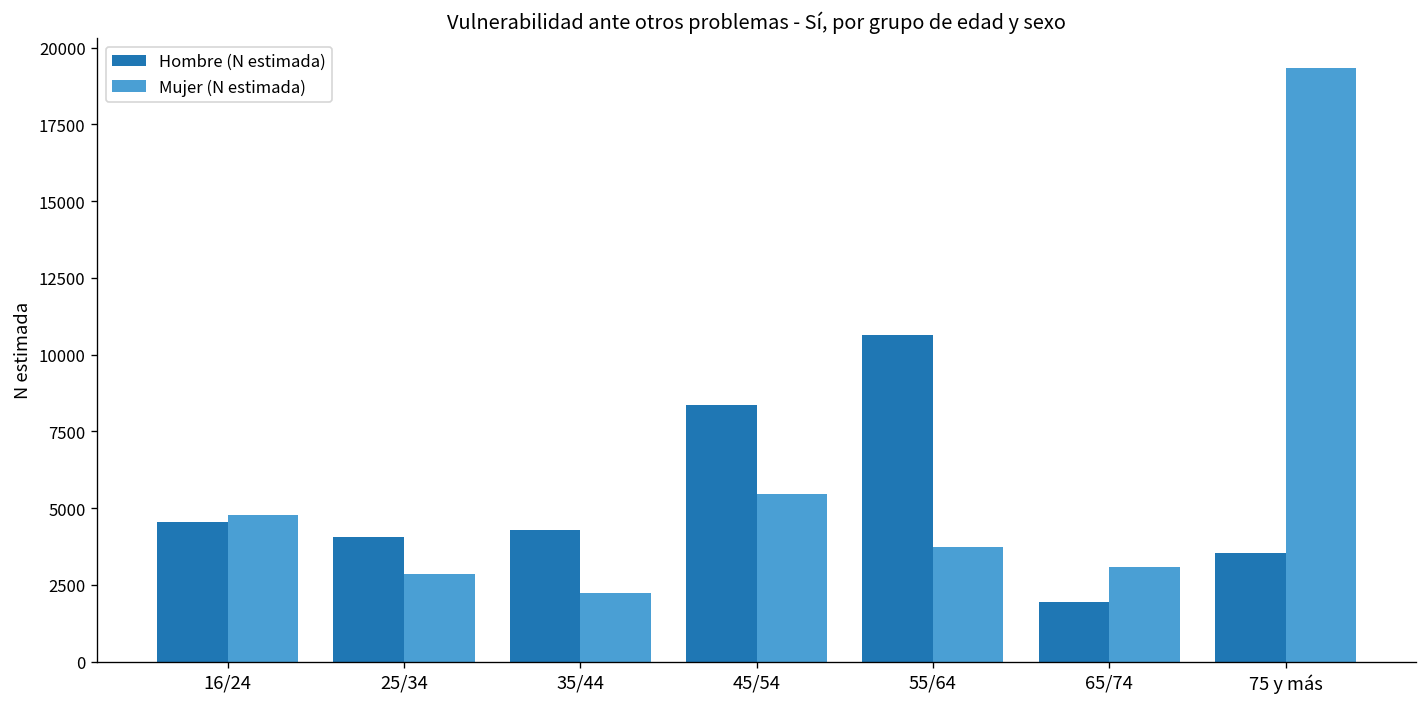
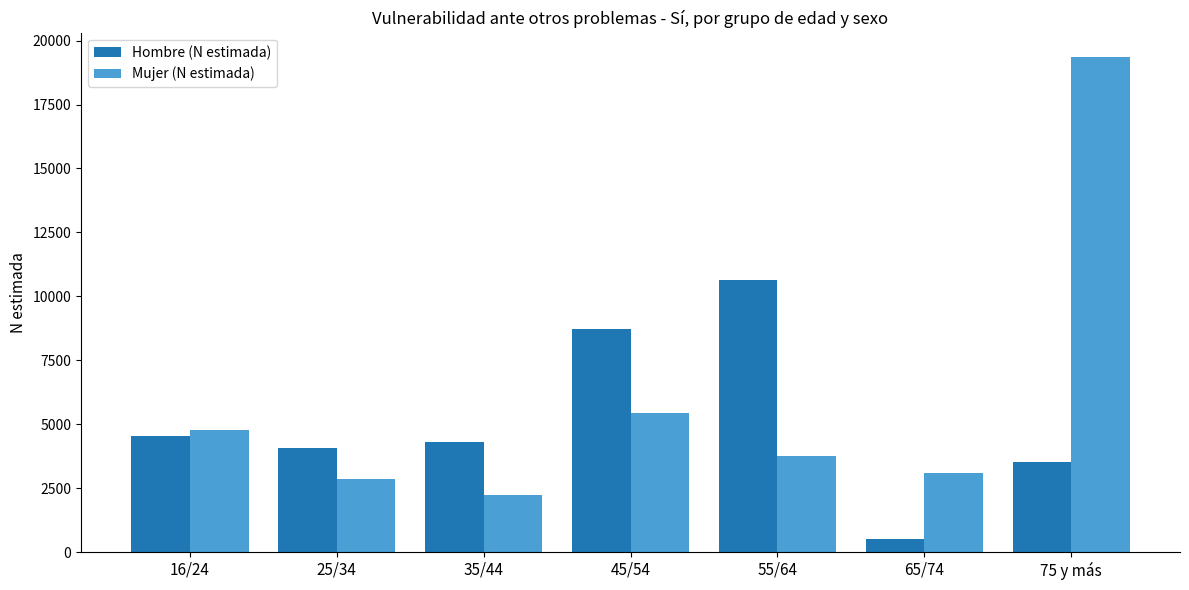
  {
    "Hombre (N estimada)": {
      "16/24": 4500,
      "25/34": 4100,
      "35/44": 4300,
-     "45/54": 8400,
+     "45/54": 8700,
      "55/64": 10600,
-     "65/74": 1900,
+     "65/74": 500,
      "75 y más": 3500
    },
    "Mujer (N estimada)": {
      "16/24": 4800,
      "25/34": 2900,
      "35/44": 2200,
      "45/54": 5400,
      "55/64": 3700,
      "65/74": 3100,
      "75 y más": 19300
    }
  }
